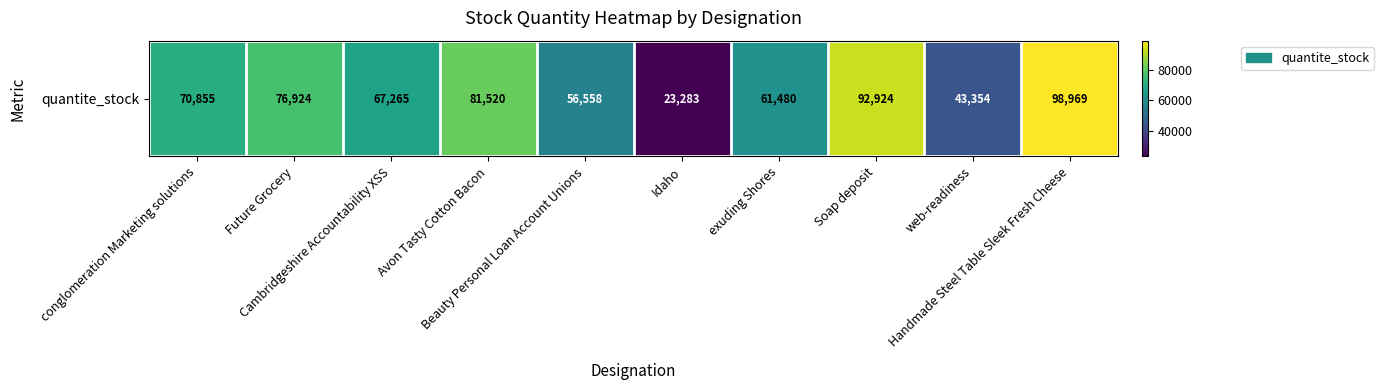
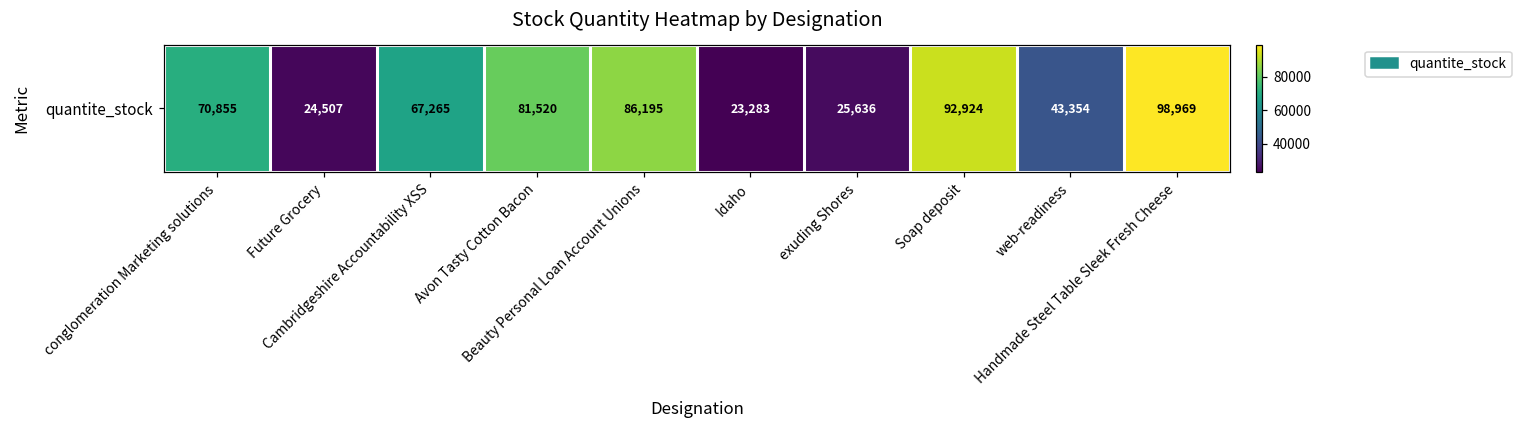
  {
    "quantite_stock": {
      "conglomeration Marketing solutions": "70,855",
-     "Future Grocery": "76,924",
+     "Future Grocery": "24,507",
      "Cambridgeshire Accountability XSS": "67,265",
      "Avon Tasty Cotton Bacon": "81,520",
-     "Beauty Personal Loan Account Unions": "56,558",
+     "Beauty Personal Loan Account Unions": "86,195",
      "Idaho": "23,283",
-     "exuding Shores": "61,480",
+     "exuding Shores": "25,636",
      "Soap deposit": "92,924",
      "web-readiness": "43,354",
      "Handmade Steel Table Sleek Fresh Cheese": "98,969"
    }
  }
